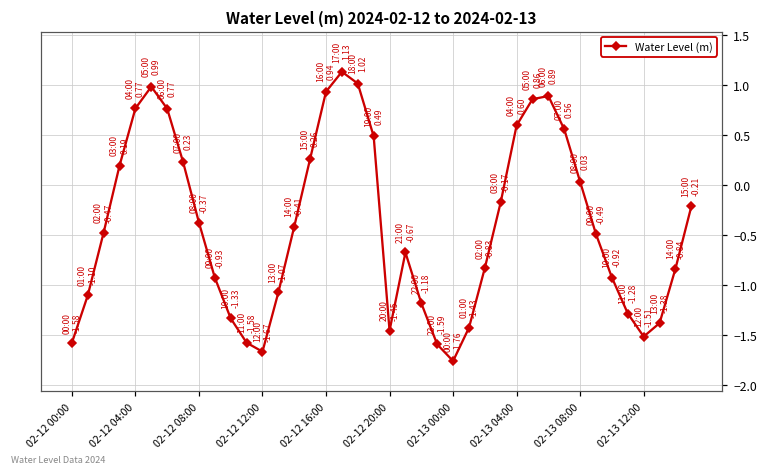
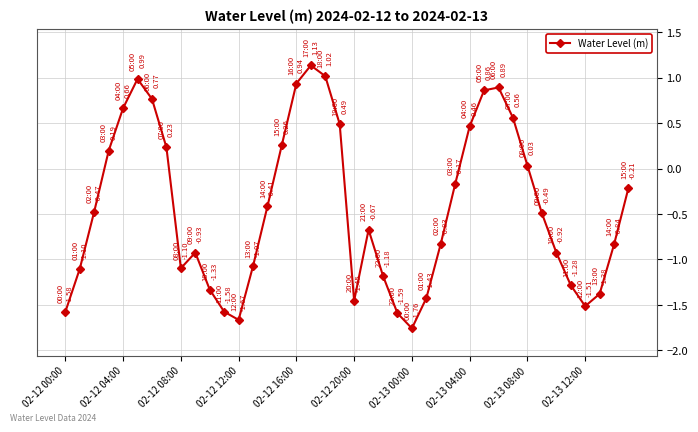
  {
    "02-12 00:00": "-1.58",
-   "02-12 04:00": "0.77",
-   "02-12 08:00": "-0.37",
+   "02-12 04:00": "0.66",
+   "02-12 08:00": "-1.10",
    "02-12 12:00": "-1.67",
    "02-12 16:00": "0.94",
    "02-12 20:00": "-1.45",
    "02-13 00:00": "-1.76",
-   "02-13 04:00": "0.60",
+   "02-13 04:00": "0.46",
    "02-13 08:00": "00",
    "02-13 12:00": "-1.51"
  }
